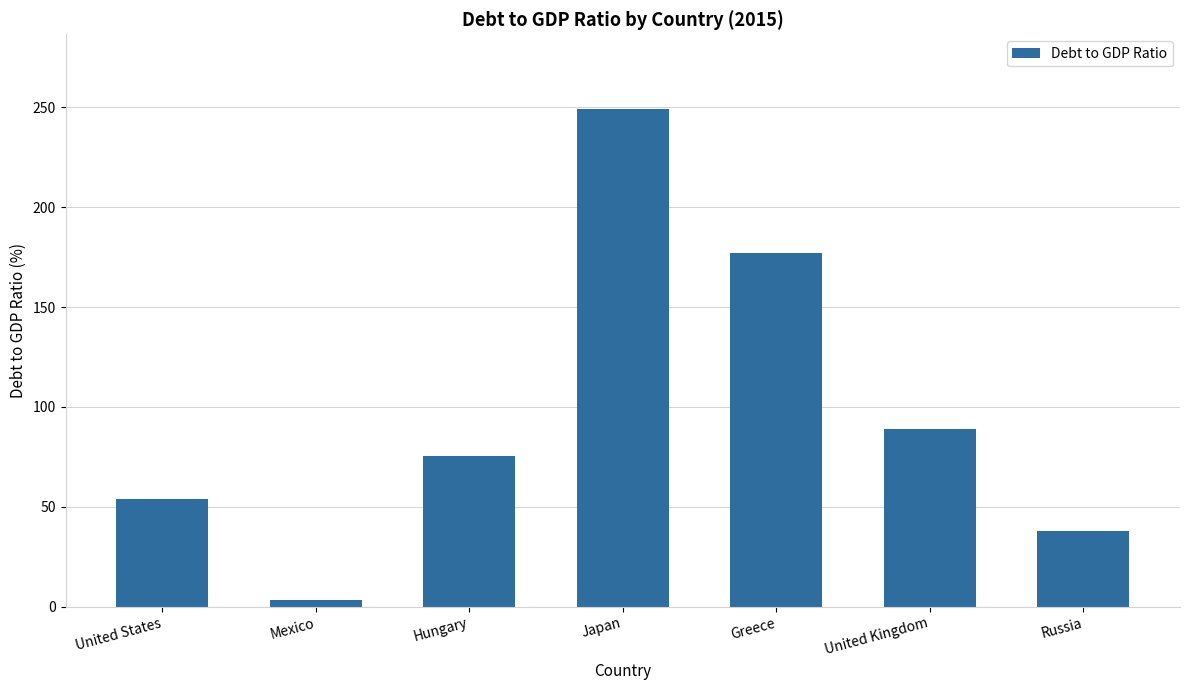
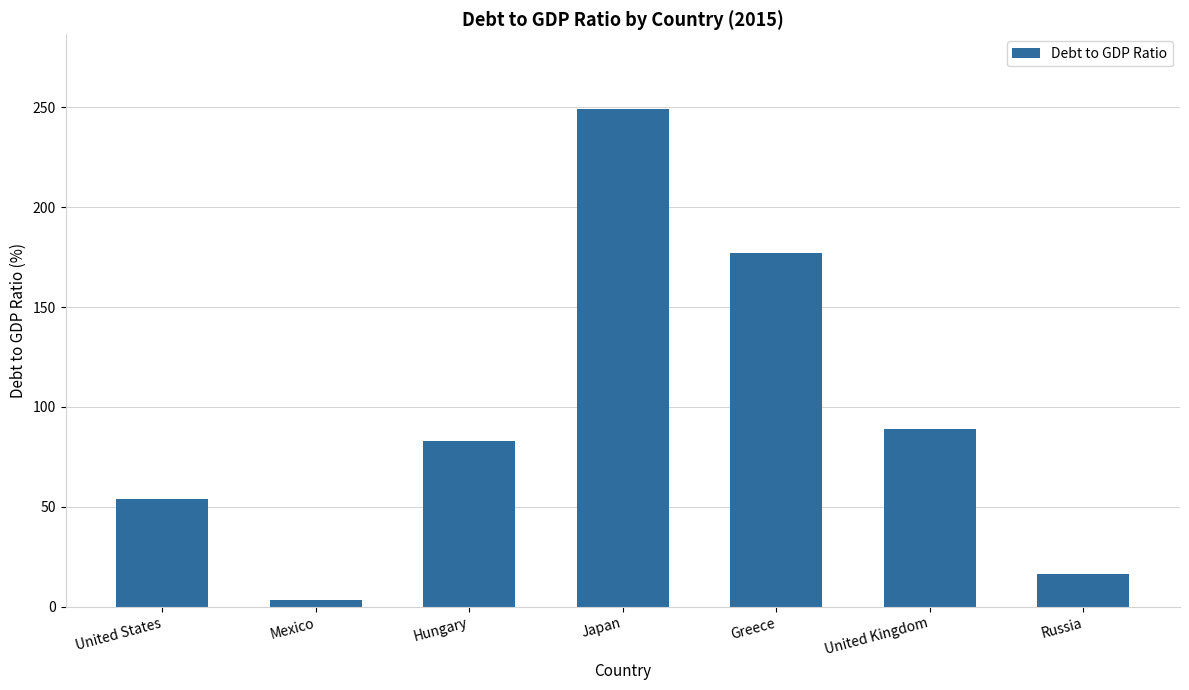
  {
    "United States": 54,
    "Mexico": 4,
-   "Hungary": 75,
+   "Hungary": 83,
    "Japan": 249,
    "Greece": 177,
    "United Kingdom": 89,
-   "Russia": 38
+   "Russia": 16
  }
